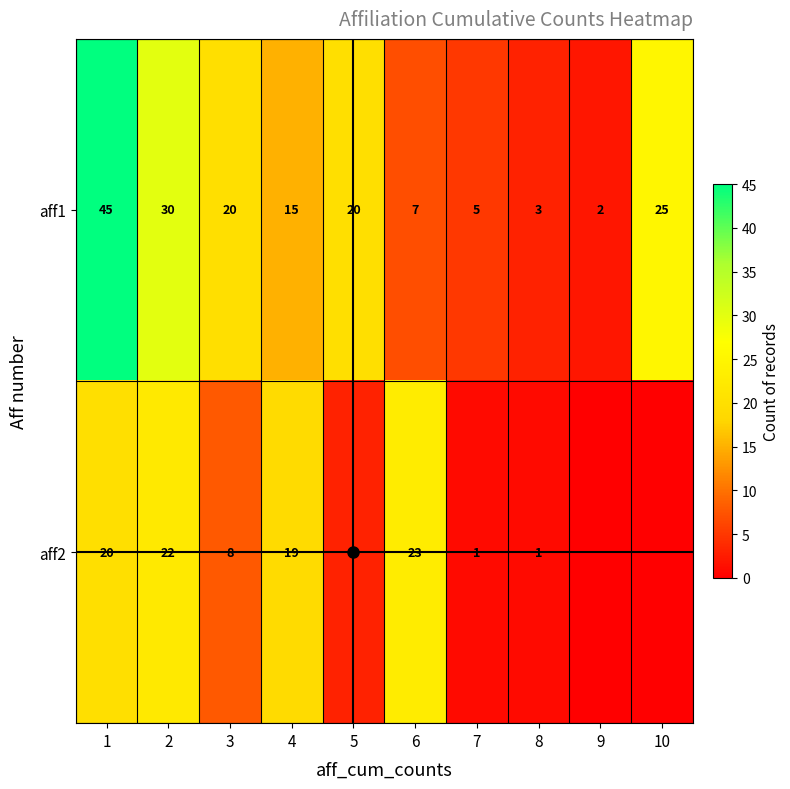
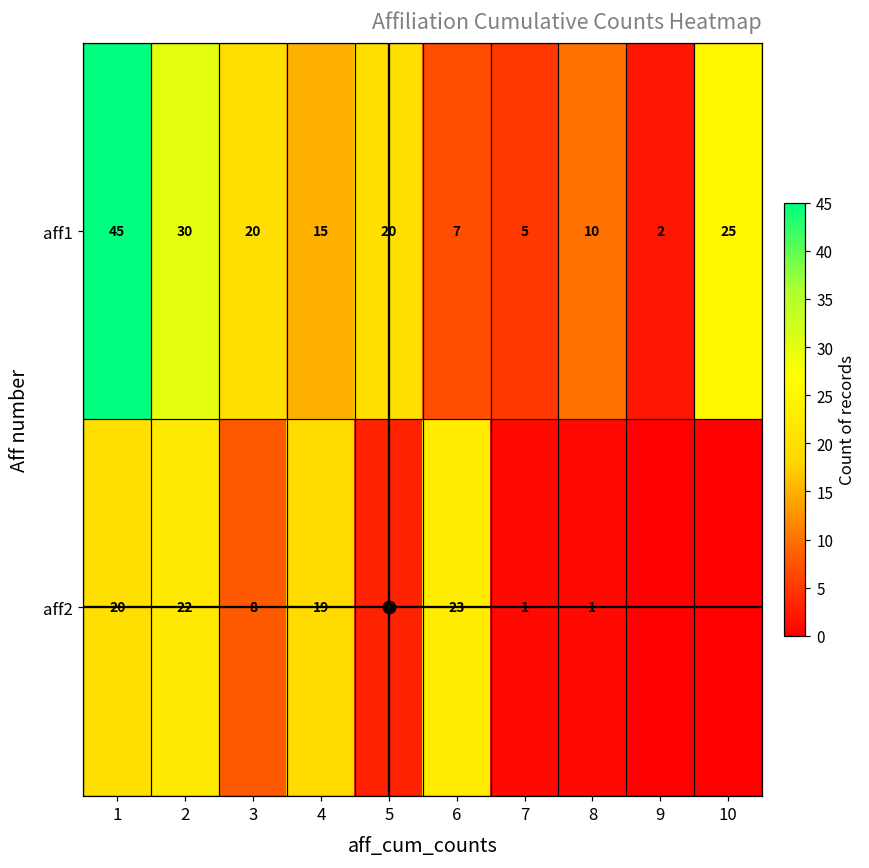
  {
    "aff1": {
      "1": 45,
      "2": 30,
      "3": 20,
      "4": 15,
      "5": 20,
      "6": 7,
      "7": 5,
-     "8": 3,
+     "8": 10,
      "9": 2,
      "10": 25
    },
    "aff2": {
      "1": 20,
      "2": 22,
      "3": 8,
      "4": 19,
      "6": 23,
      "7": 1,
      "8": 1
    }
  }
